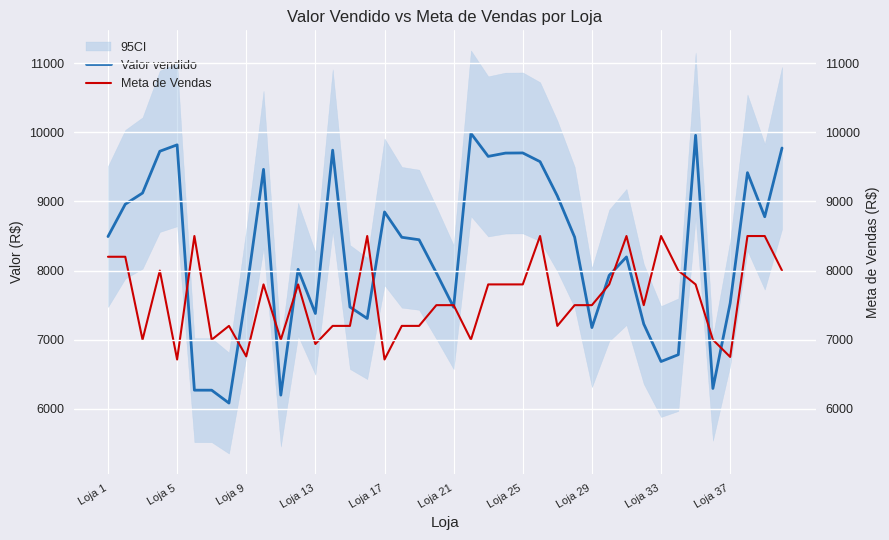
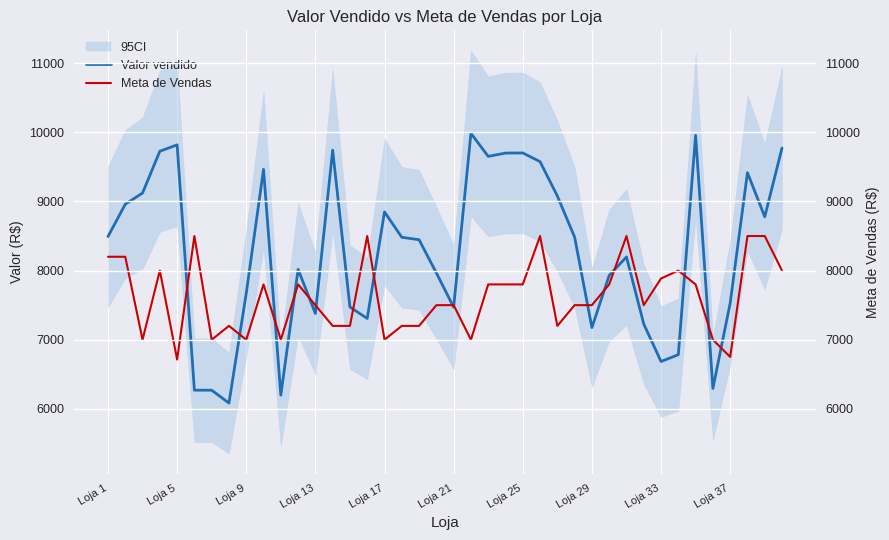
  {
    "Valor vendido": {
      "Loja 1": 8500,
      "Loja 5": 9800,
      "Loja 9": 7700,
      "Loja 13": 7400,
      "Loja 17": 8800,
      "Loja 25": 9700,
      "Loja 29": 7200,
      "Loja 33": 6700,
      "Loja 37": 7500
    },
    "Meta de Vendas": {
      "Loja 1": 8200,
      "Loja 5": 6700,
-     "Loja 9": 6800,
-     "Loja 13": 6900,
-     "Loja 17": 6700,
+     "Loja 9": 7000,
+     "Loja 13": 7500,
+     "Loja 17": 7000,
      "Loja 25": 7800,
      "Loja 29": 7500,
-     "Loja 33": 8500,
+     "Loja 33": 7900,
      "Loja 37": 6800
    }
  }
